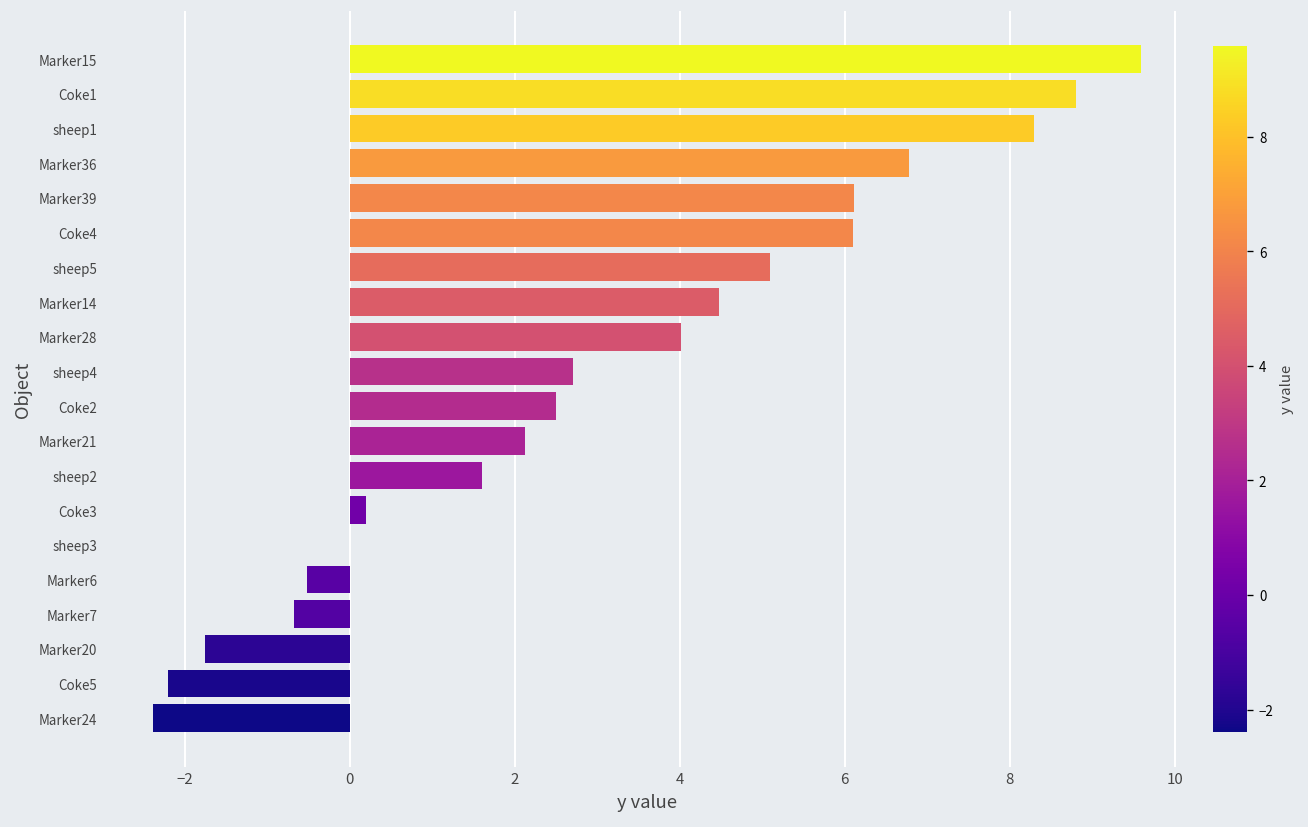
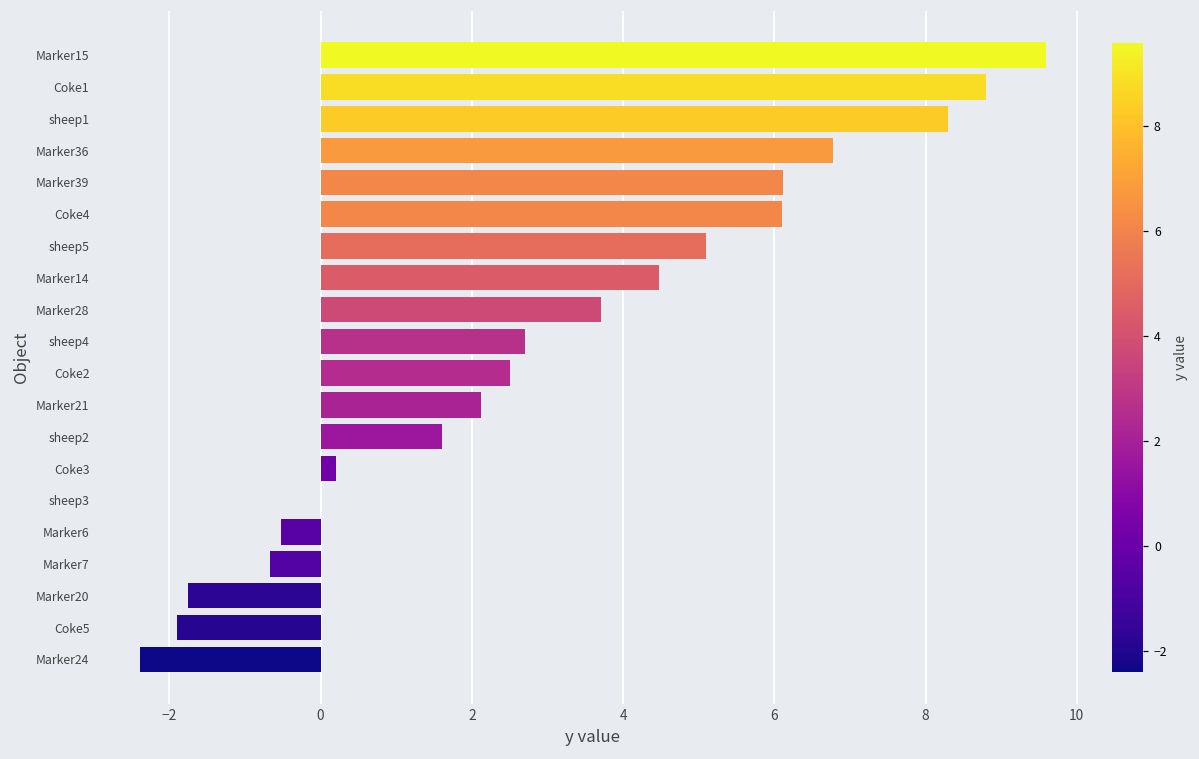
  {
    "Marker15": 9.6,
    "Coke1": 8.8,
    "sheep1": 8.3,
    "Marker36": 6.8,
    "Marker39": 6.1,
    "Coke4": 6.1,
    "sheep5": 5.1,
    "Marker14": 4.5,
-   "Marker28": 4.0,
+   "Marker28": 3.7,
    "sheep4": 2.7,
    "Coke2": 2.5,
    "Marker21": 2.1,
    "sheep2": 1.6,
    "Coke3": 0.2,
    "sheep3": 0.0,
    "Marker6": -0.5,
    "Marker7": -0.7,
    "Marker20": -1.8,
-   "Coke5": -2.2,
+   "Coke5": -1.9,
    "Marker24": -2.4
  }
